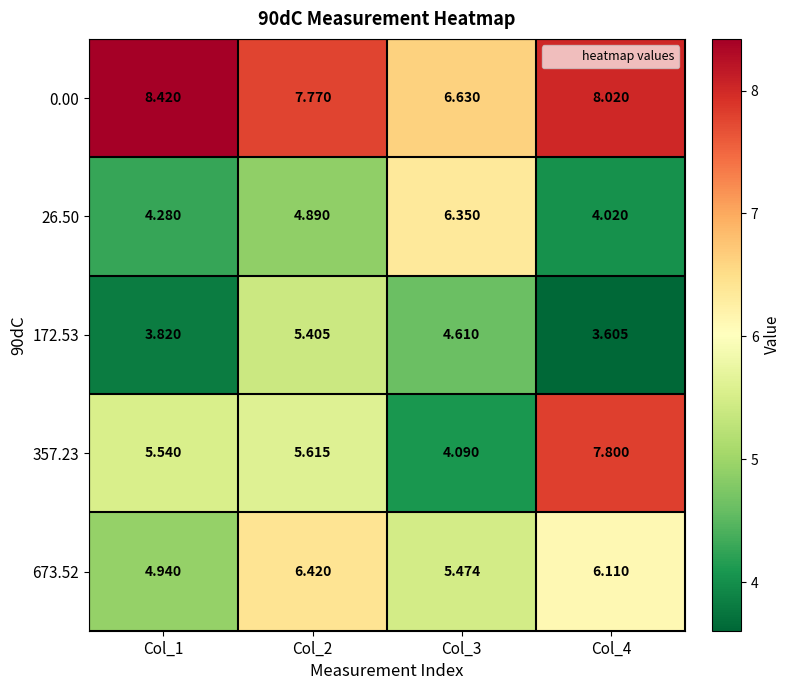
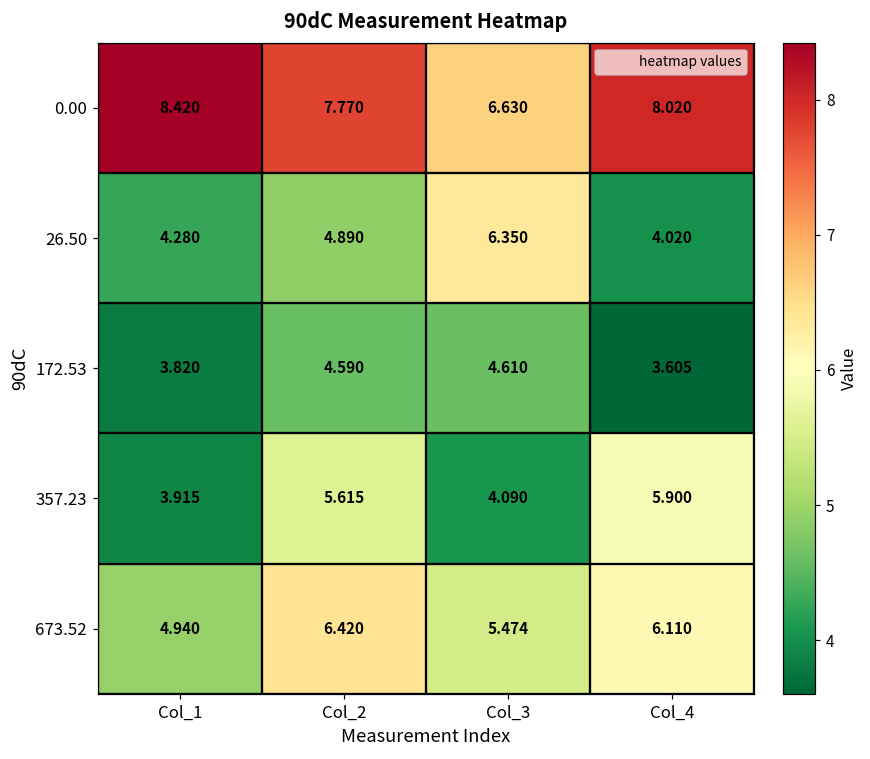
  {
    "0.00": {
      "Col_1": 8.420,
      "Col_2": 7.770,
      "Col_3": 6.630,
      "Col_4": 8.020
    },
    "26.50": {
      "Col_1": 4.280,
      "Col_2": 4.890,
      "Col_3": 6.350,
      "Col_4": 4.020
    },
    "172.53": {
      "Col_1": 3.820,
-     "Col_2": 5.405,
+     "Col_2": 4.590,
      "Col_3": 4.610,
      "Col_4": 3.605
    },
    "357.23": {
-     "Col_1": 5.540,
+     "Col_1": 3.915,
      "Col_2": 5.615,
      "Col_3": 4.090,
-     "Col_4": 7.800
+     "Col_4": 5.900
    },
    "673.52": {
      "Col_1": 4.940,
      "Col_2": 6.420,
      "Col_3": 5.474,
      "Col_4": 6.110
    }
  }
